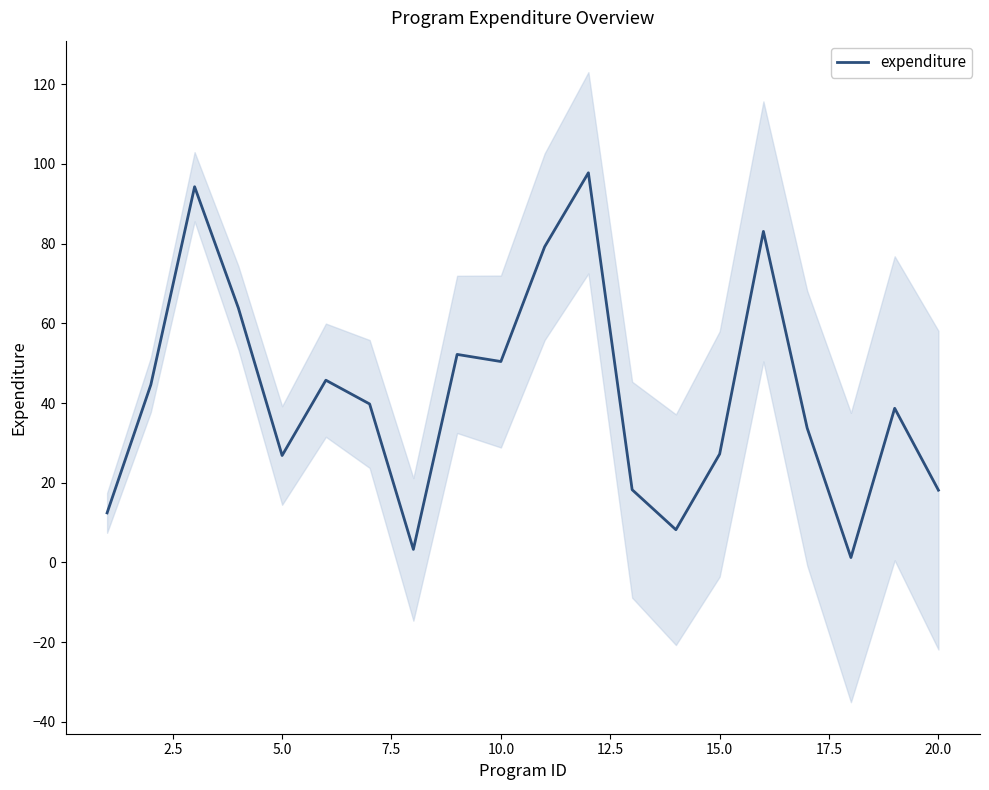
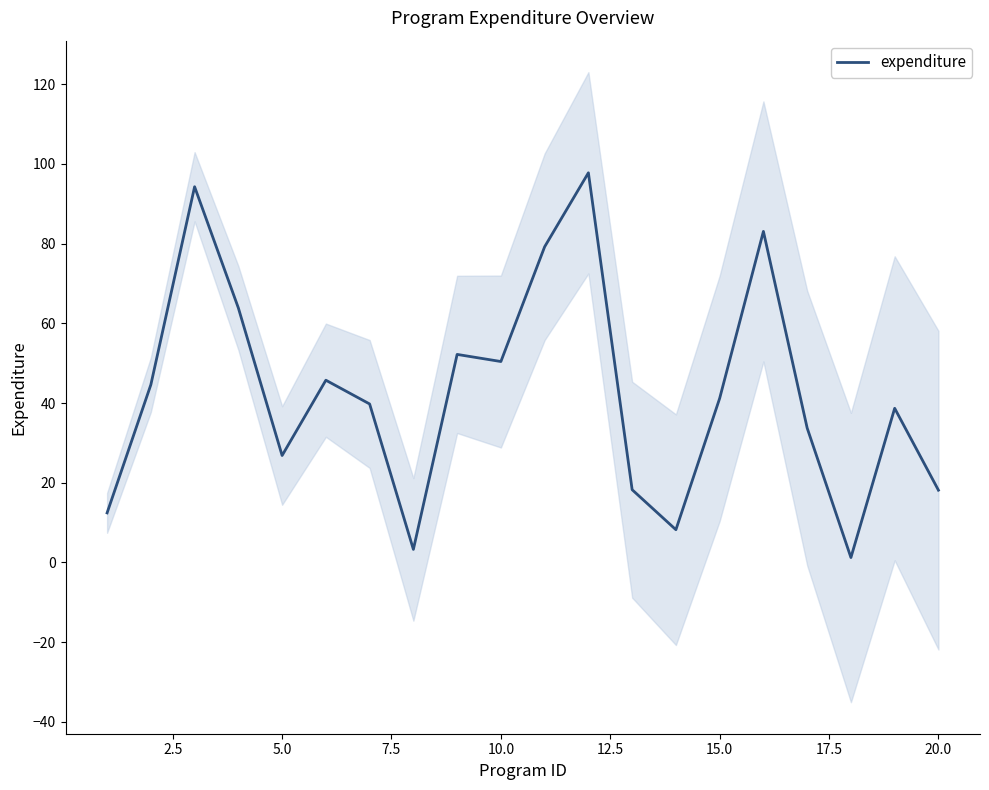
  {
    "expenditure": {
      "5.0": 27,
      "10.0": 50,
-     "15.0": 27,
+     "15.0": 41,
      "20.0": 18
    }
  }
